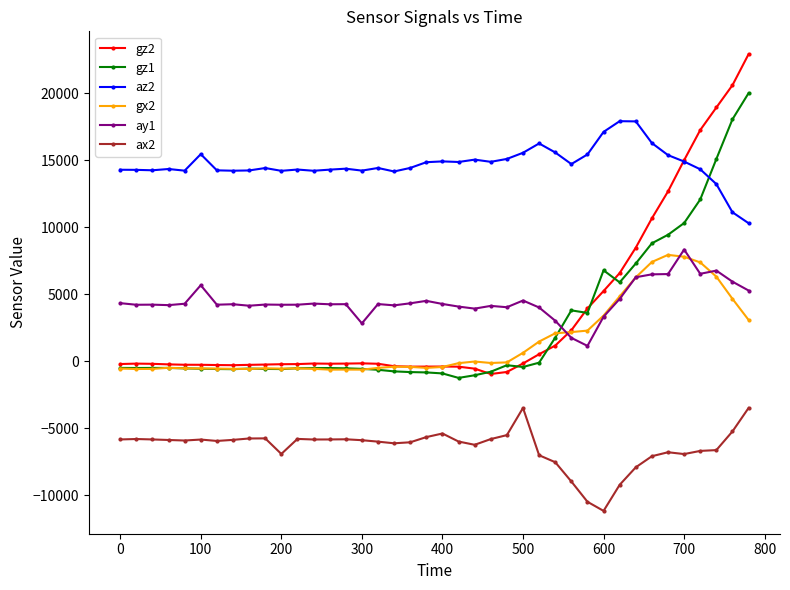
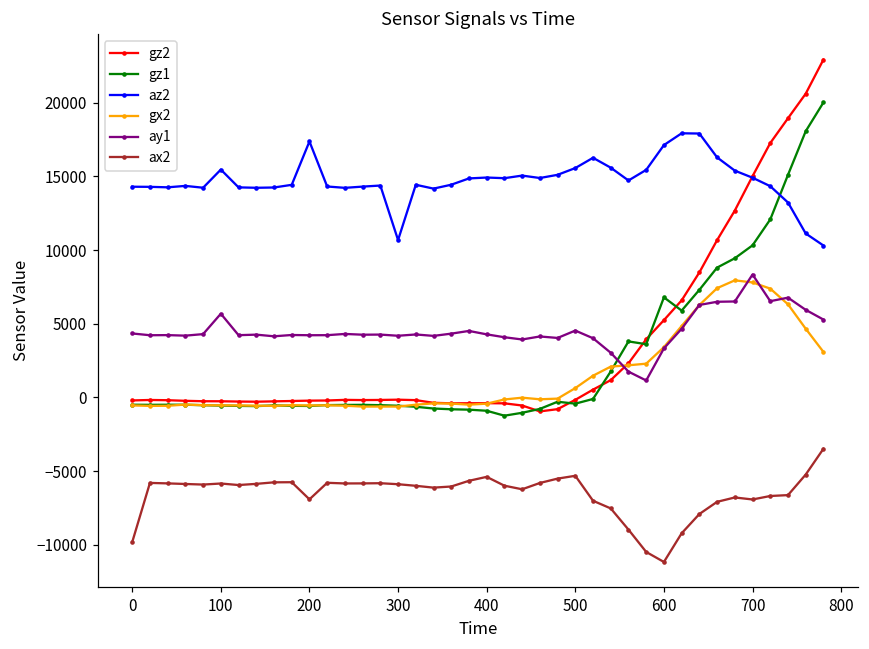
  {
    "gz2": {
      "0": -200,
      "100": -300,
      "200": -200,
      "300": -200,
      "500": -200,
      "600": 5200
    },
    "gz1": {
      "400": -900,
      "500": -400,
      "600": 6800,
      "700": 10300
    },
    "az2": {
      "0": 14300,
      "100": 15500,
-     "200": 14200,
-     "300": 14200,
+     "200": 17400,
+     "300": 10700,
      "400": 14900,
      "500": 15600,
      "600": 17100
    },
    "gx2": {
      "500": 600,
      "700": 7800
    },
    "ay1": {
      "0": 4300,
      "100": 5700,
      "200": 4200,
-     "300": 2800,
+     "300": 4200,
      "400": 4300,
      "500": 4500,
      "700": 8300
    },
    "ax2": {
-     "0": -5800,
+     "0": -9800,
      "100": -5800,
      "200": -6900,
      "300": -5900,
      "400": -5400,
-     "500": -3500,
+     "500": -5300,
      "600": -11200,
      "700": -6900
    }
  }
